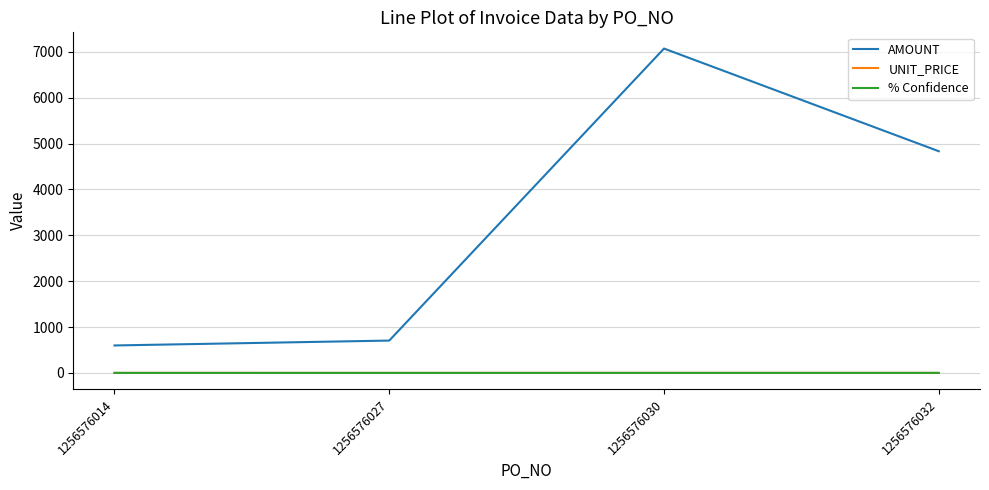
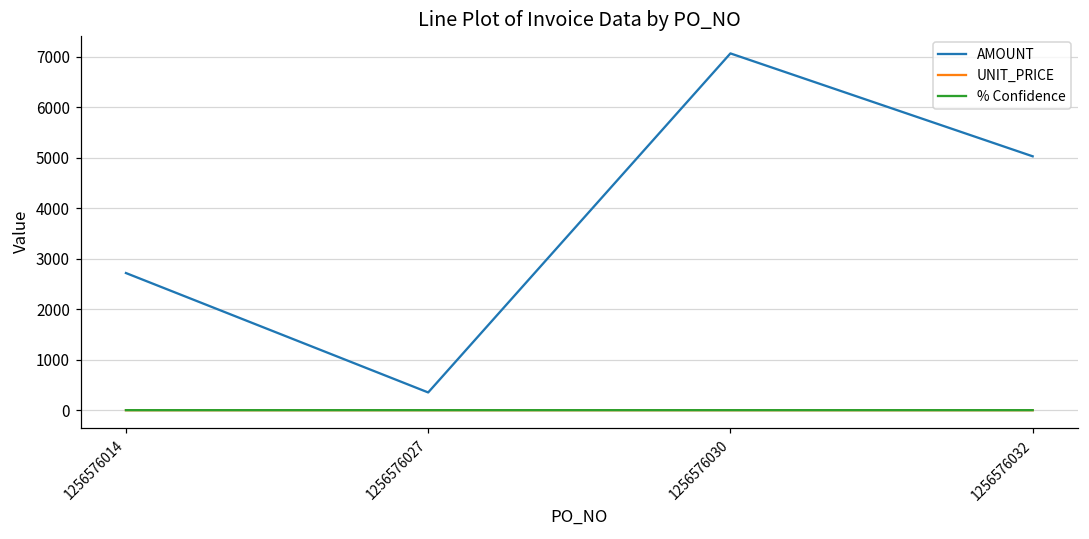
  {
    "AMOUNT": {
-     "1256576014": 600,
-     "1256576027": 700,
+     "1256576014": 2700,
+     "1256576027": 400,
      "1256576030": 7100,
-     "1256576032": 4800
+     "1256576032": 5000
    },
    "% Confidence": {
      "1256576014": 0,
      "1256576027": 0,
      "1256576030": 0,
      "1256576032": 0
    }
  }
